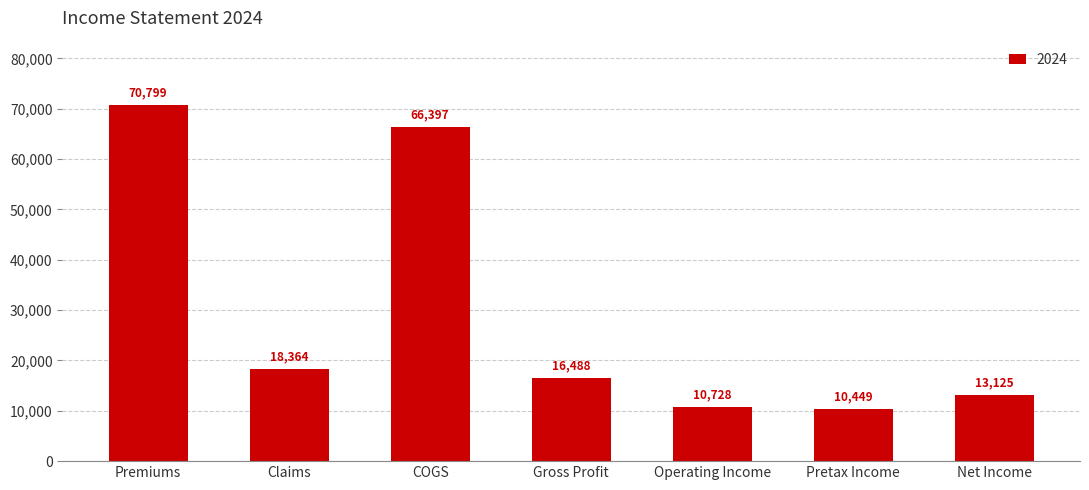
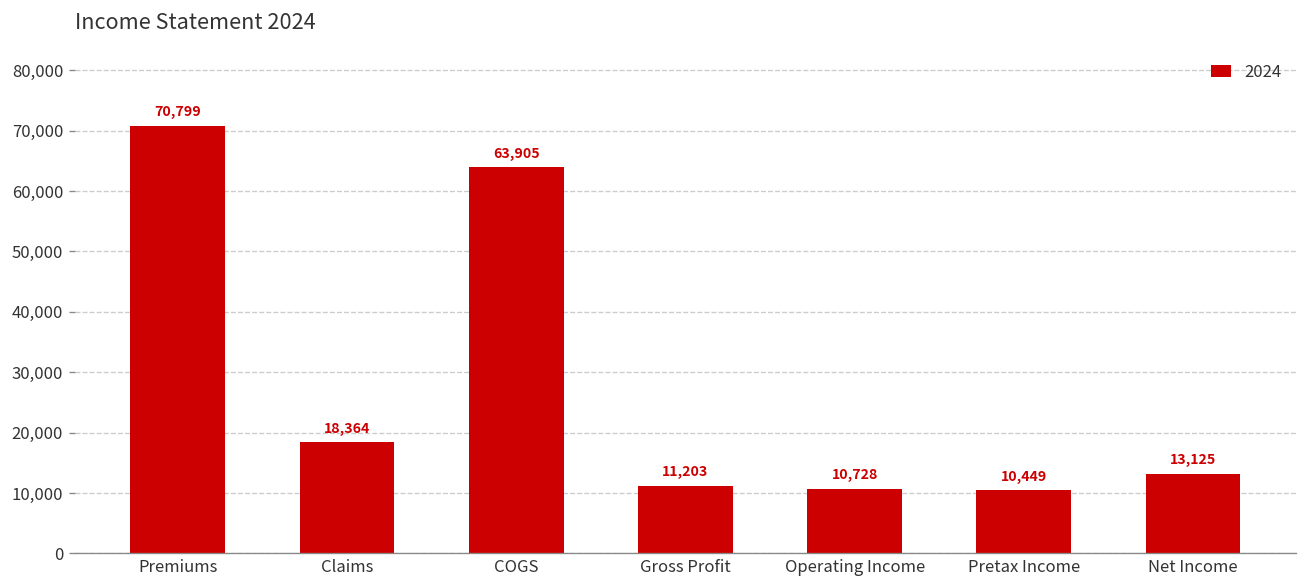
  {
    "Premiums": "70,799",
    "Claims": "18,364",
-   "COGS": "66,397",
-   "Gross Profit": "16,488",
+   "COGS": "63,905",
+   "Gross Profit": "11,203",
    "Operating Income": "10,728",
    "Pretax Income": "10,449",
    "Net Income": "13,125"
  }
